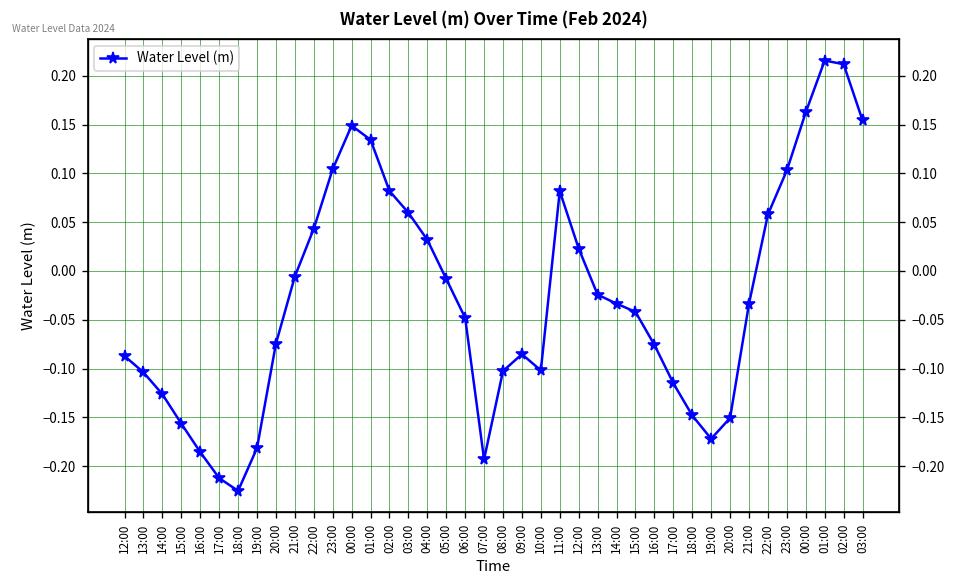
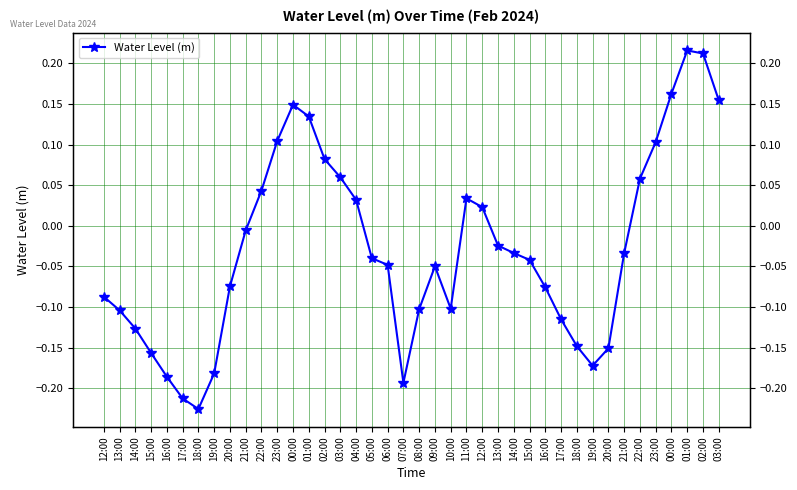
  {
    "04:00": 0.03,
-   "05:00": -0.01,
+   "05:00": -0.04,
    "06:00": -0.05,
    "07:00": -0.19,
    "08:00": -0.10,
-   "09:00": -0.09,
+   "09:00": -0.05,
    "10:00": -0.10,
-   "11:00": 0.08
+   "11:00": 0.03
  }
